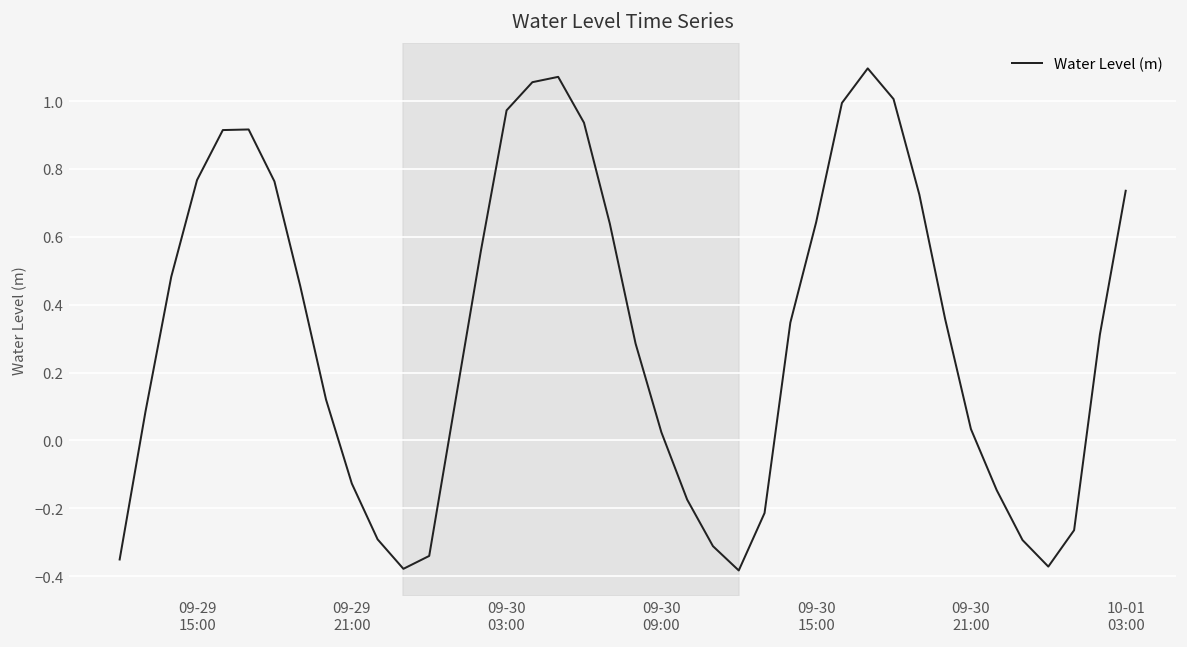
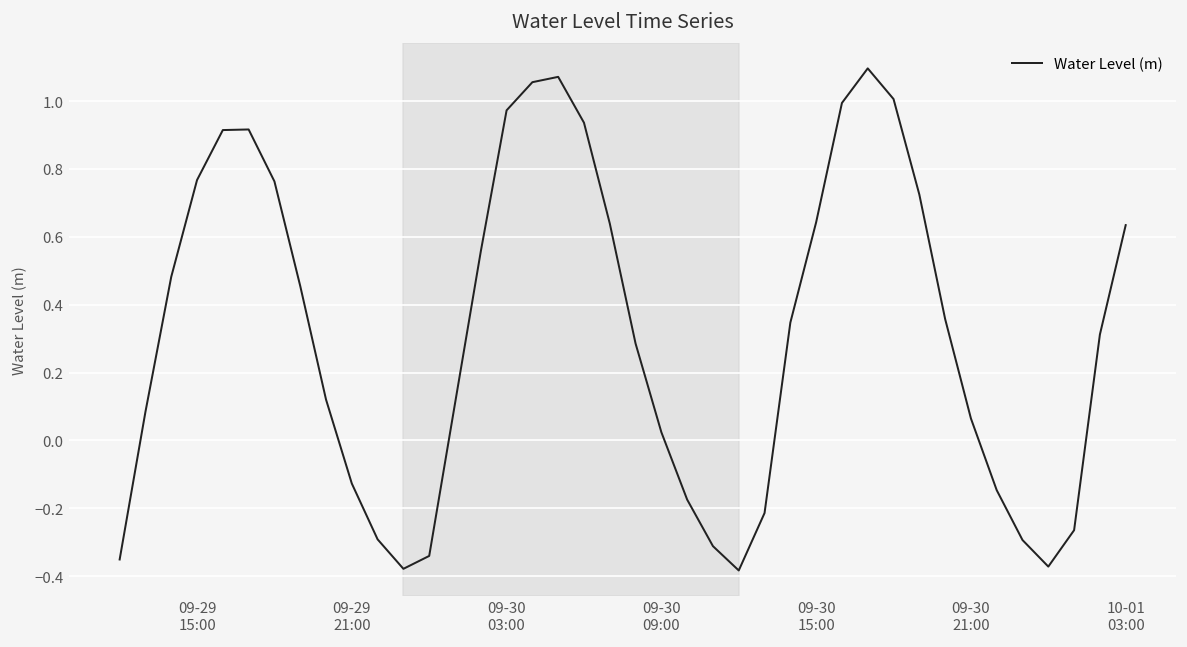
  {
    "09-29 15:00": 0.77,
    "09-29 21:00": -0.13,
    "09-30 03:00": 0.97,
    "09-30 09:00": 0.02,
    "09-30 15:00": 0.64,
-   "09-30 21:00": 0.03,
-   "10-01 03:00": 0.74
+   "09-30 21:00": 0.06,
+   "10-01 03:00": 0.63
  }
